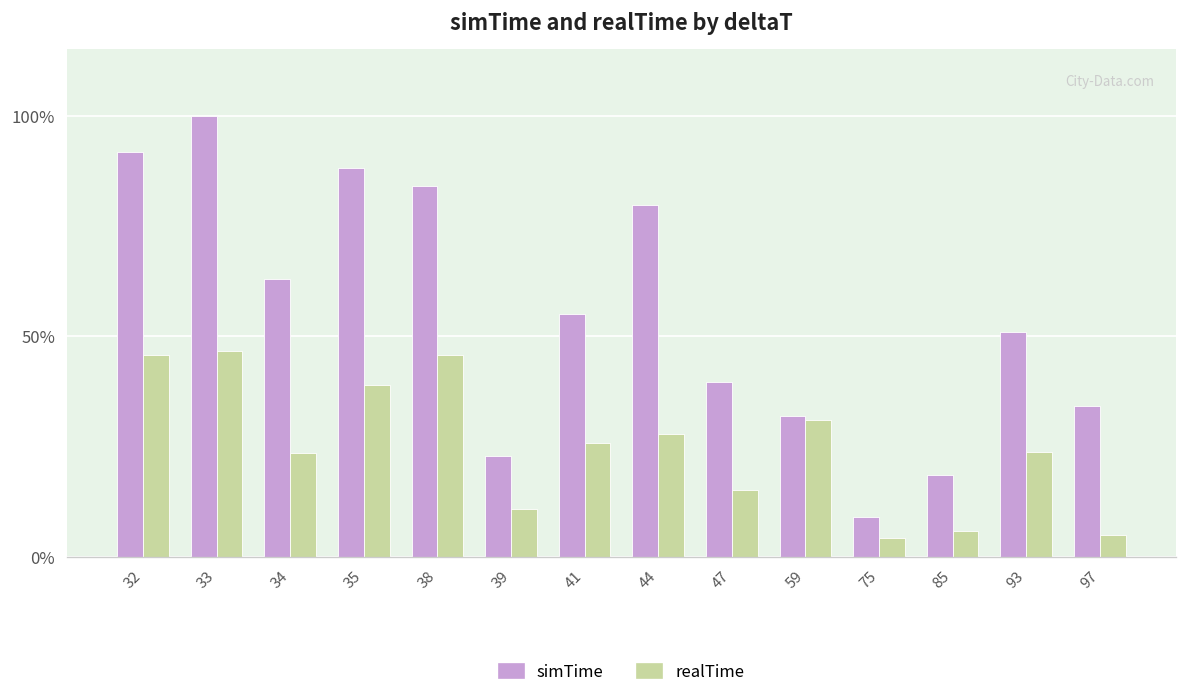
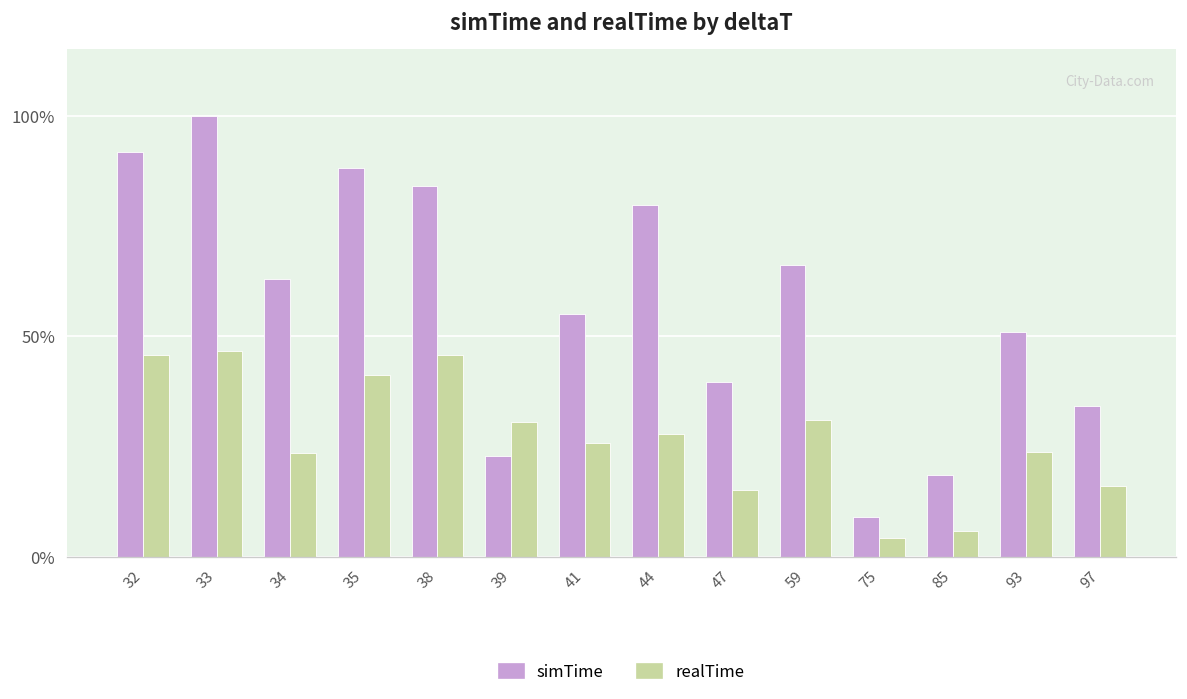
  {
    "simTime": {
      "32": "92%",
      "33": "100%",
      "34": "63%",
      "35": "88%",
      "38": "84%",
      "39": "23%",
      "41": "55%",
      "44": "80%",
      "47": "40%",
-     "59": "32%",
+     "59": "66%",
      "75": "9%",
      "85": "19%",
      "93": "51%",
      "97": "34%"
    },
    "realTime": {
      "32": "46%",
      "33": "47%",
      "34": "24%",
-     "35": "39%",
+     "35": "41%",
      "38": "46%",
-     "39": "11%",
+     "39": "31%",
      "41": "26%",
      "44": "28%",
      "47": "15%",
      "59": "31%",
      "75": "4%",
      "85": "6%",
      "93": "24%",
-     "97": "5%"
+     "97": "16%"
    }
  }
